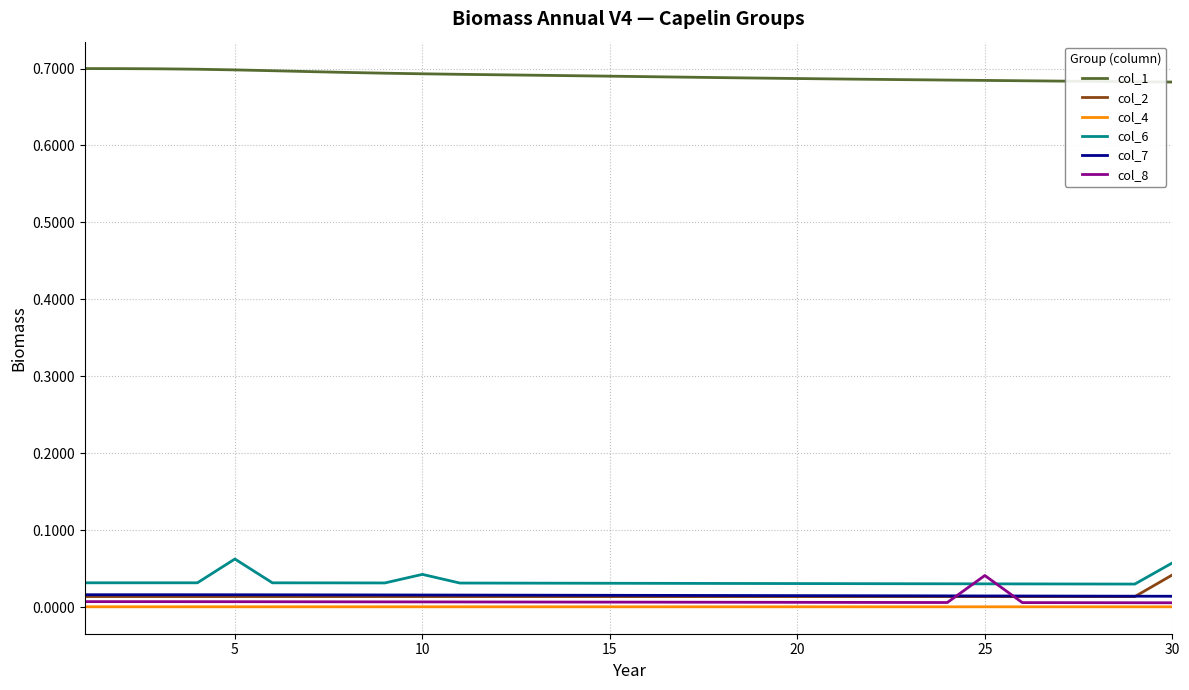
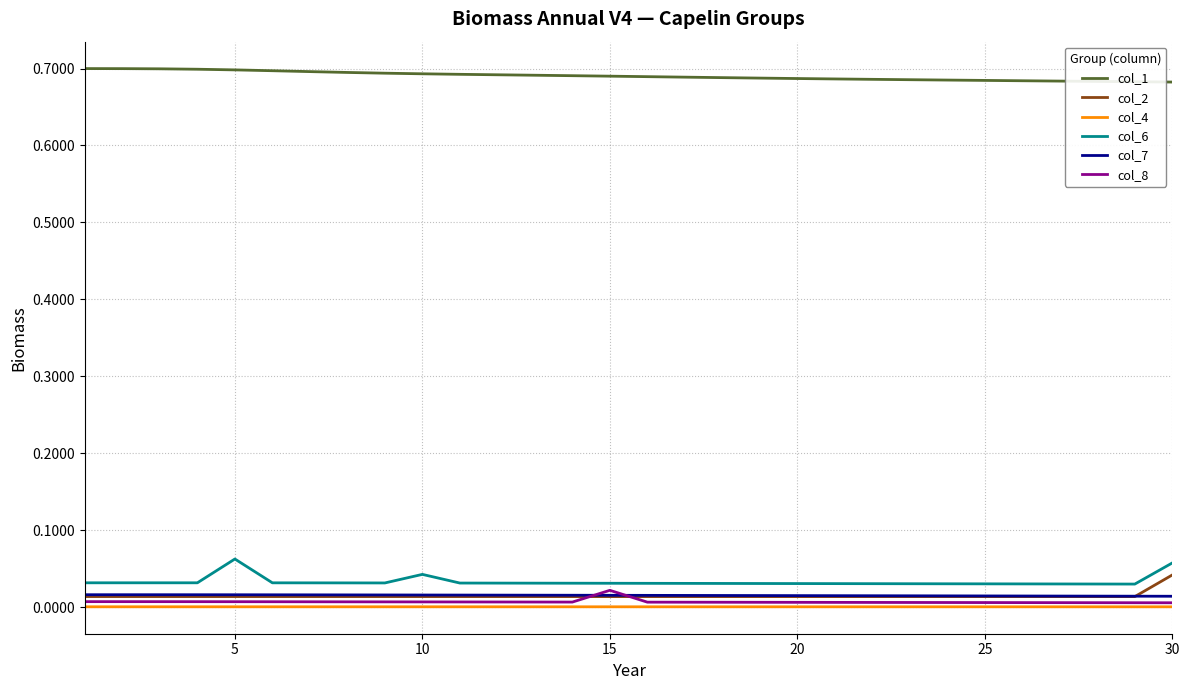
  {
    "col_1": {
      "5": 0.70,
      "10": 0.69,
      "15": 0.69,
      "20": 0.69,
      "25": 0.68,
      "30": 0.68
    },
    "col_2": {
      "30": 0.04
    },
    "col_4": {
      "5": 0.00,
      "10": 0.00,
      "15": 0.00,
      "20": 0.00,
      "25": 0.00,
      "30": 0.00
    },
    "col_6": {
      "5": 0.06,
      "10": 0.04,
      "15": 0.03,
      "20": 0.03,
      "25": 0.03,
      "30": 0.06
    },
    "col_7": {
      "30": 0.01
    },
    "col_8": {
      "5": 0.01,
      "10": 0.01,
-     "15": 0.01,
+     "15": 0.02,
      "20": 0.01,
-     "25": 0.04,
+     "25": 0.01,
      "30": 0.01
    }
  }
